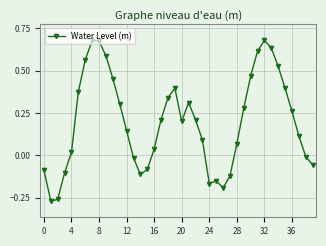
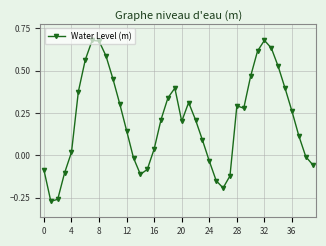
  {
    "0": -0.09,
    "4": 0.02,
    "12": 0.15,
    "16": 0.04,
    "20": 0.20,
-   "24": -0.17,
-   "28": 0.07,
+   "24": -0.03,
+   "28": 0.29,
    "32": 0.68,
    "36": 0.26
  }
